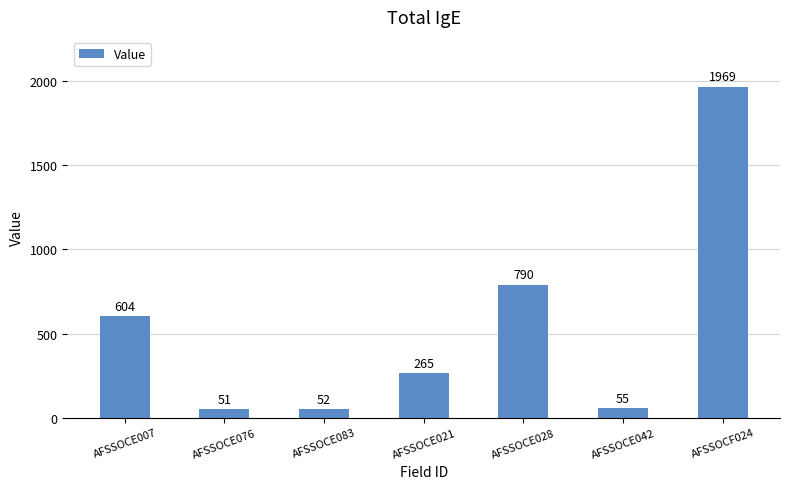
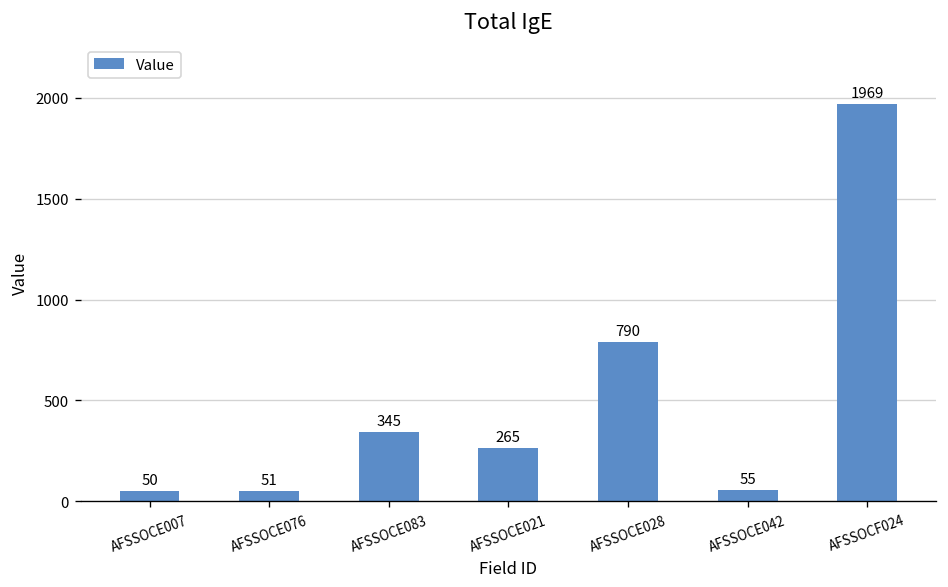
  {
-   "AFSSOCE007": 604,
+   "AFSSOCE007": 50,
    "AFSSOCE076": 51,
-   "AFSSOCE083": 52,
+   "AFSSOCE083": 345,
    "AFSSOCE021": 265,
    "AFSSOCE028": 790,
    "AFSSOCE042": 55,
    "AFSSOCF024": 1969
  }
